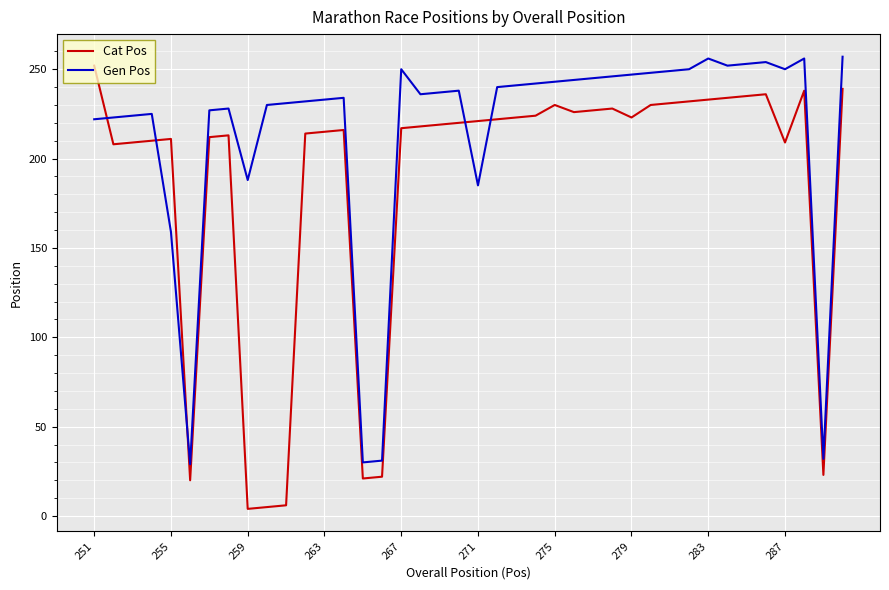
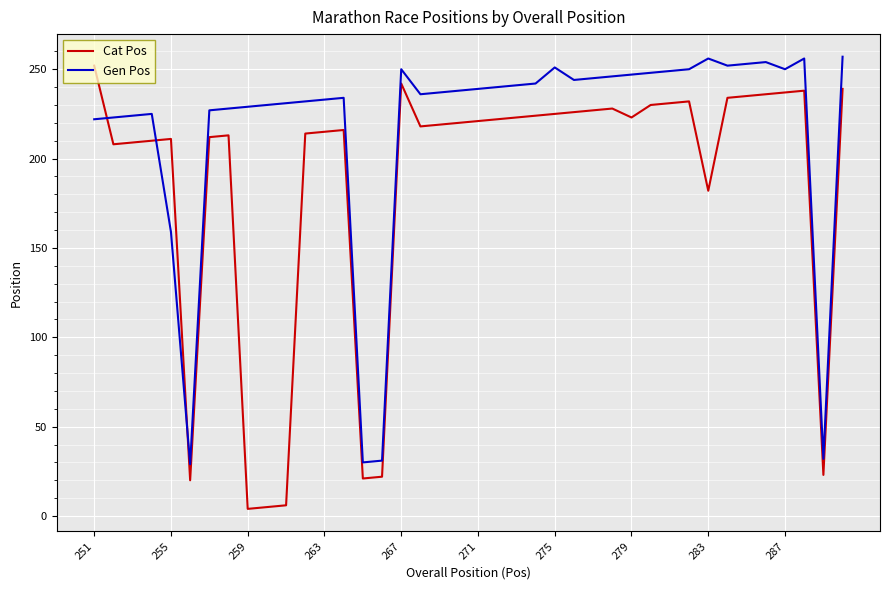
  {
    "Cat Pos": {
      "255": 211,
      "259": 4,
      "263": 215,
-     "267": 217,
+     "267": 242,
      "271": 221,
-     "275": 230,
+     "275": 225,
      "279": 223,
-     "283": 233,
-     "287": 209
+     "283": 182,
+     "287": 237
    },
    "Gen Pos": {
      "251": 222,
      "255": 159,
-     "259": 188,
+     "259": 229,
      "263": 233,
      "267": 250,
-     "271": 185,
-     "275": 243,
+     "271": 239,
+     "275": 251,
      "279": 247,
      "283": 256,
      "287": 250
    }
  }
